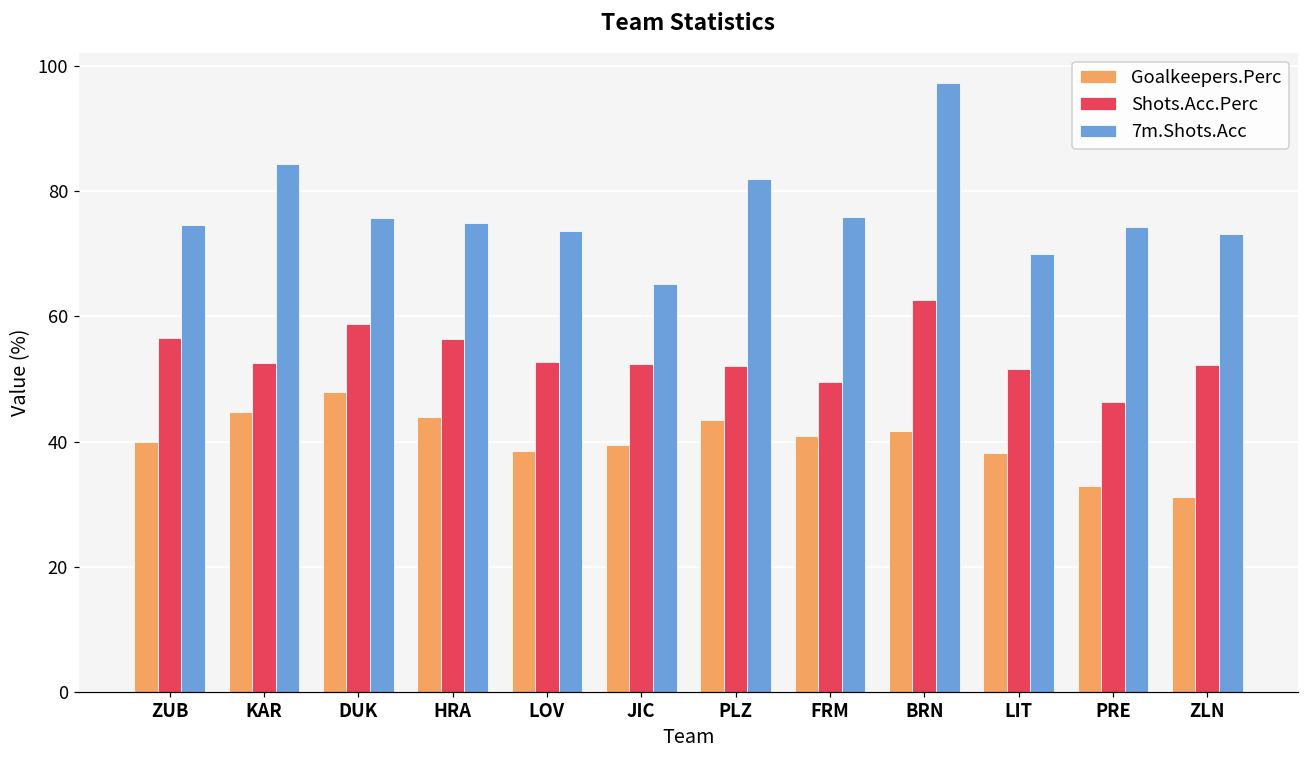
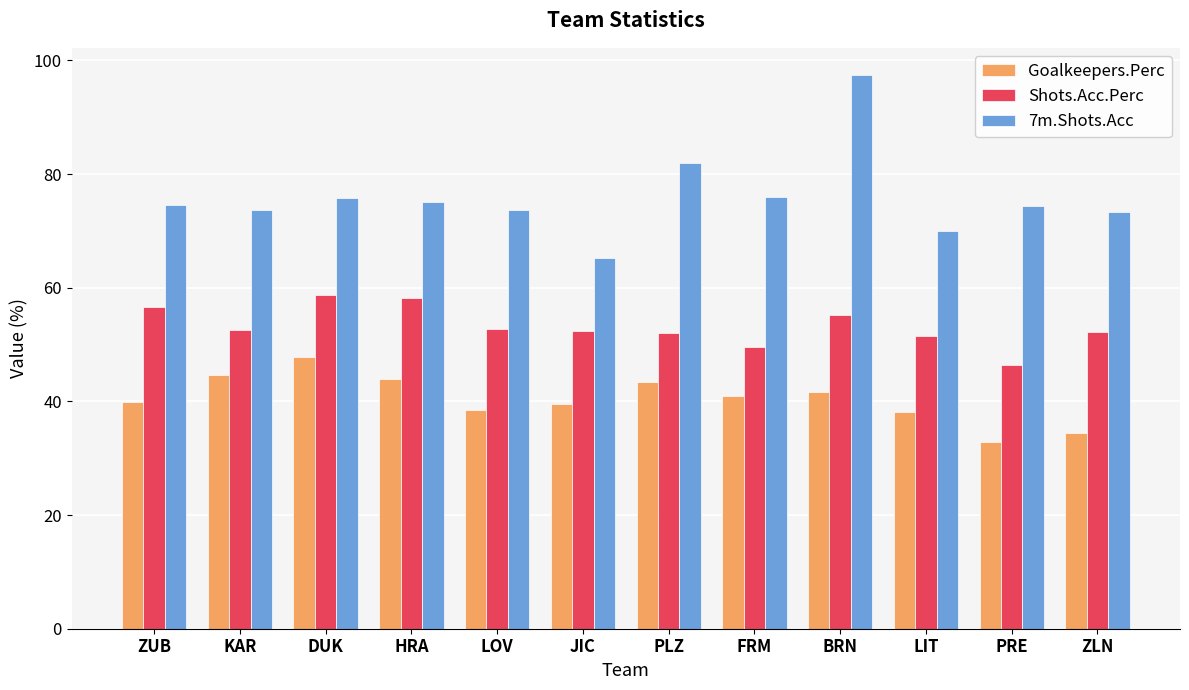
  {
    "Goalkeepers.Perc": {
      "ZUB": 40,
      "KAR": 45,
      "DUK": 48,
      "HRA": 44,
      "LOV": 39,
      "JIC": 39,
      "PLZ": 43,
      "FRM": 41,
      "BRN": 42,
      "LIT": 38,
      "PRE": 33,
-     "ZLN": 31
+     "ZLN": 34
    },
    "Shots.Acc.Perc": {
      "ZUB": 57,
      "KAR": 53,
      "DUK": 59,
-     "HRA": 56,
+     "HRA": 58,
      "LOV": 53,
      "JIC": 52,
      "PLZ": 52,
      "FRM": 50,
-     "BRN": 63,
+     "BRN": 55,
      "LIT": 52,
      "PRE": 46,
      "ZLN": 52
    },
    "7m.Shots.Acc": {
      "ZUB": 75,
-     "KAR": 84,
+     "KAR": 74,
      "DUK": 76,
      "HRA": 75,
      "LOV": 74,
      "JIC": 65,
      "PLZ": 82,
      "FRM": 76,
      "BRN": 97,
      "LIT": 70,
      "PRE": 74,
      "ZLN": 73
    }
  }
